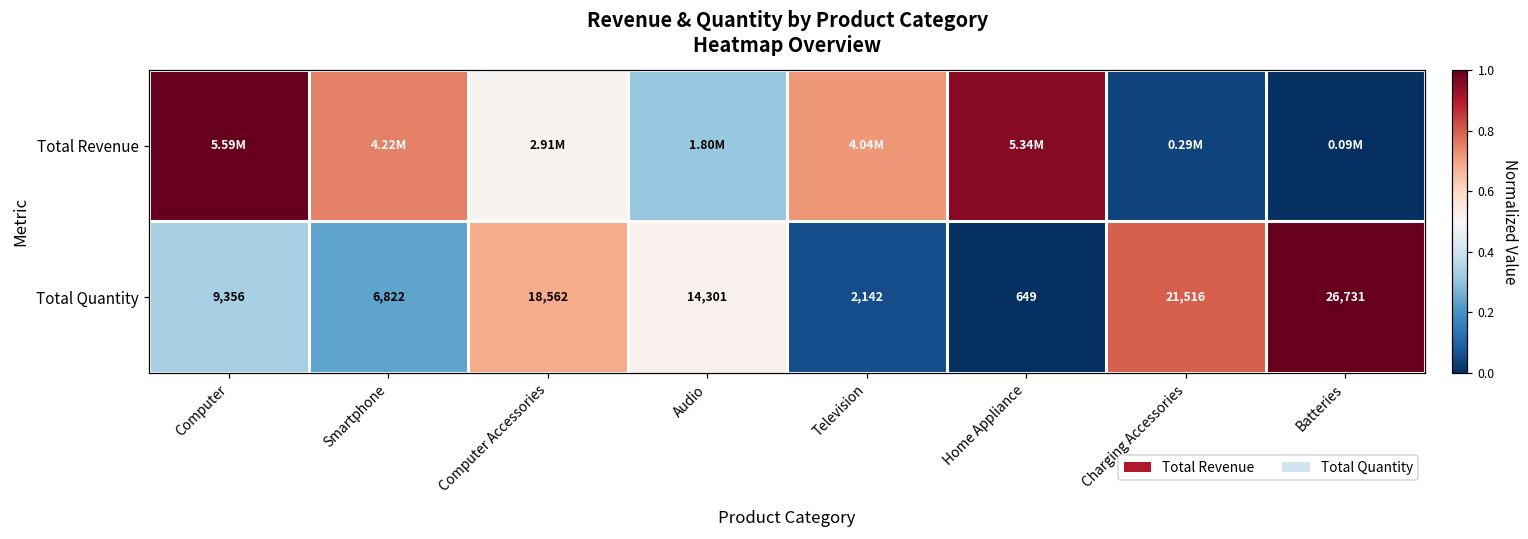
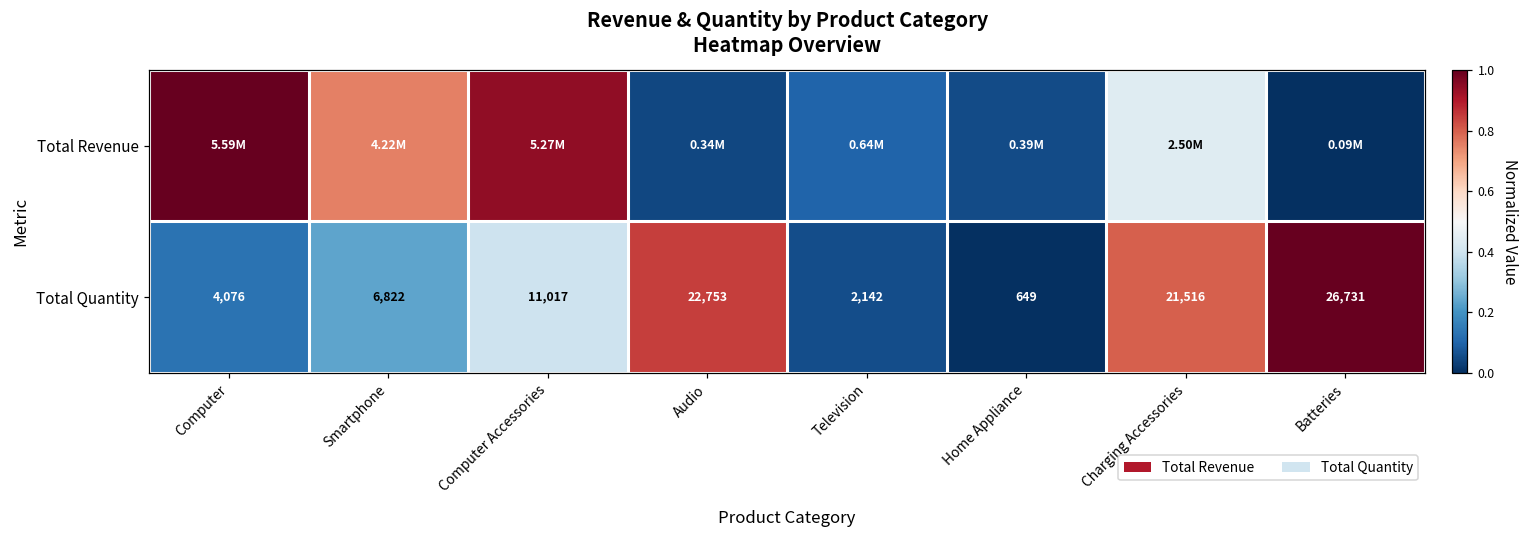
  {
    "Total Revenue": {
      "Computer": "5.59M",
      "Smartphone": "4.22M",
-     "Computer Accessories": "2.91M",
-     "Audio": "1.80M",
-     "Television": "4.04M",
-     "Home Appliance": "5.34M",
-     "Charging Accessories": "0.29M",
+     "Computer Accessories": "5.27M",
+     "Audio": "0.34M",
+     "Television": "0.64M",
+     "Home Appliance": "0.39M",
+     "Charging Accessories": "2.50M",
      "Batteries": "0.09M"
    },
    "Total Quantity": {
-     "Computer": "9,356",
+     "Computer": "4,076",
      "Smartphone": "6,822",
-     "Computer Accessories": "18,562",
-     "Audio": "14,301",
+     "Computer Accessories": "11,017",
+     "Audio": "22,753",
      "Television": "2,142",
      "Home Appliance": "649",
      "Charging Accessories": "21,516",
      "Batteries": "26,731"
    }
  }
